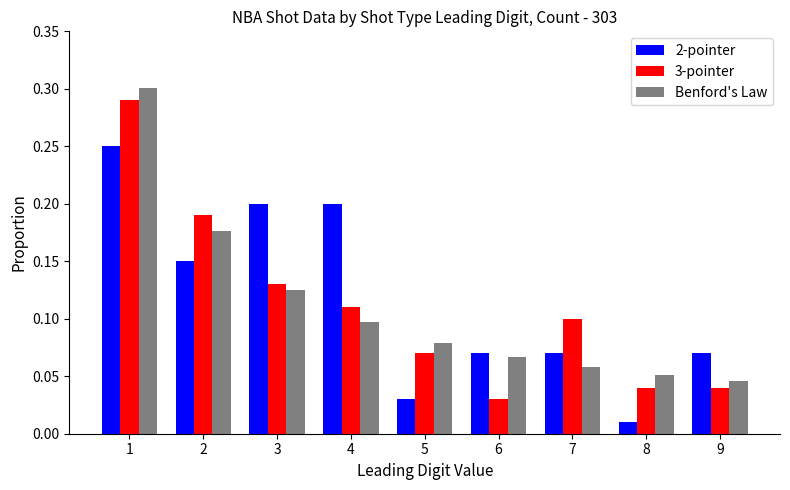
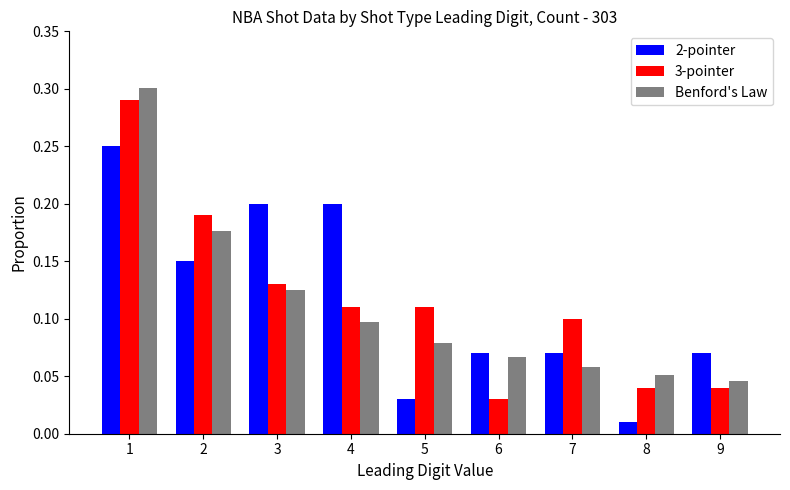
  {
    "2-pointer": {
      "1": 0.25,
      "2": 0.15,
      "3": 0.20,
      "4": 0.20,
      "5": 0.03,
      "6": 0.07,
      "7": 0.07,
      "8": 0.01,
      "9": 0.07
    },
    "3-pointer": {
      "1": 0.29,
      "2": 0.19,
      "3": 0.13,
      "4": 0.11,
-     "5": 0.07,
+     "5": 0.11,
      "6": 0.03,
      "7": 0.10,
      "8": 0.04,
      "9": 0.04
    },
    "Benford's Law": {
      "1": 0.30,
      "2": 0.176,
      "3": 0.125,
      "4": 0.097,
      "5": 0.08,
      "6": 0.067,
      "7": 0.06,
      "8": 0.05,
      "9": 0.046
    }
  }
